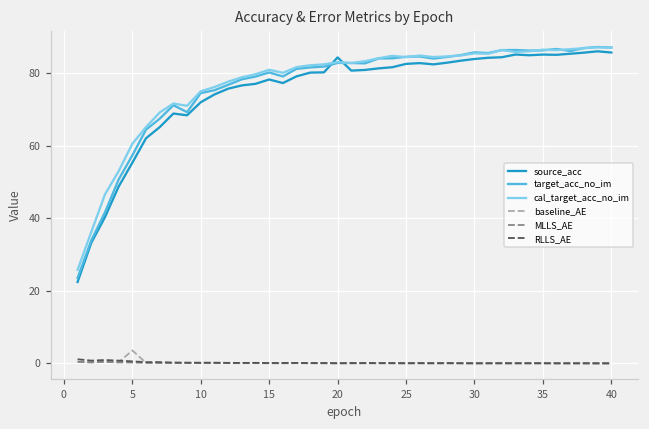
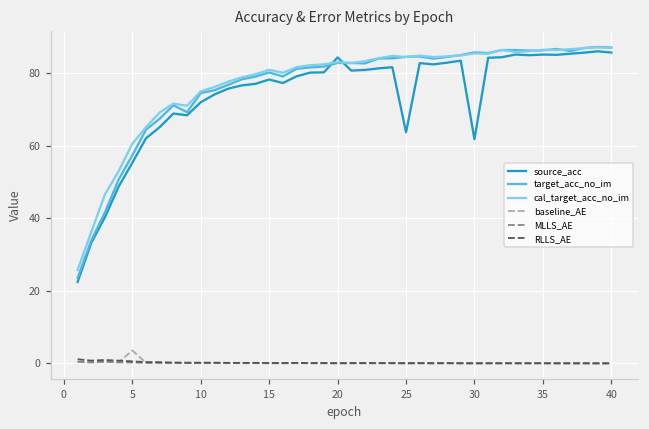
  {
    "source_acc": {
      "5": 55,
      "10": 72,
      "15": 78,
      "20": 84,
-     "25": 83,
-     "30": 84,
+     "25": 64,
+     "30": 62,
      "35": 85,
      "40": 86
    }
  }
